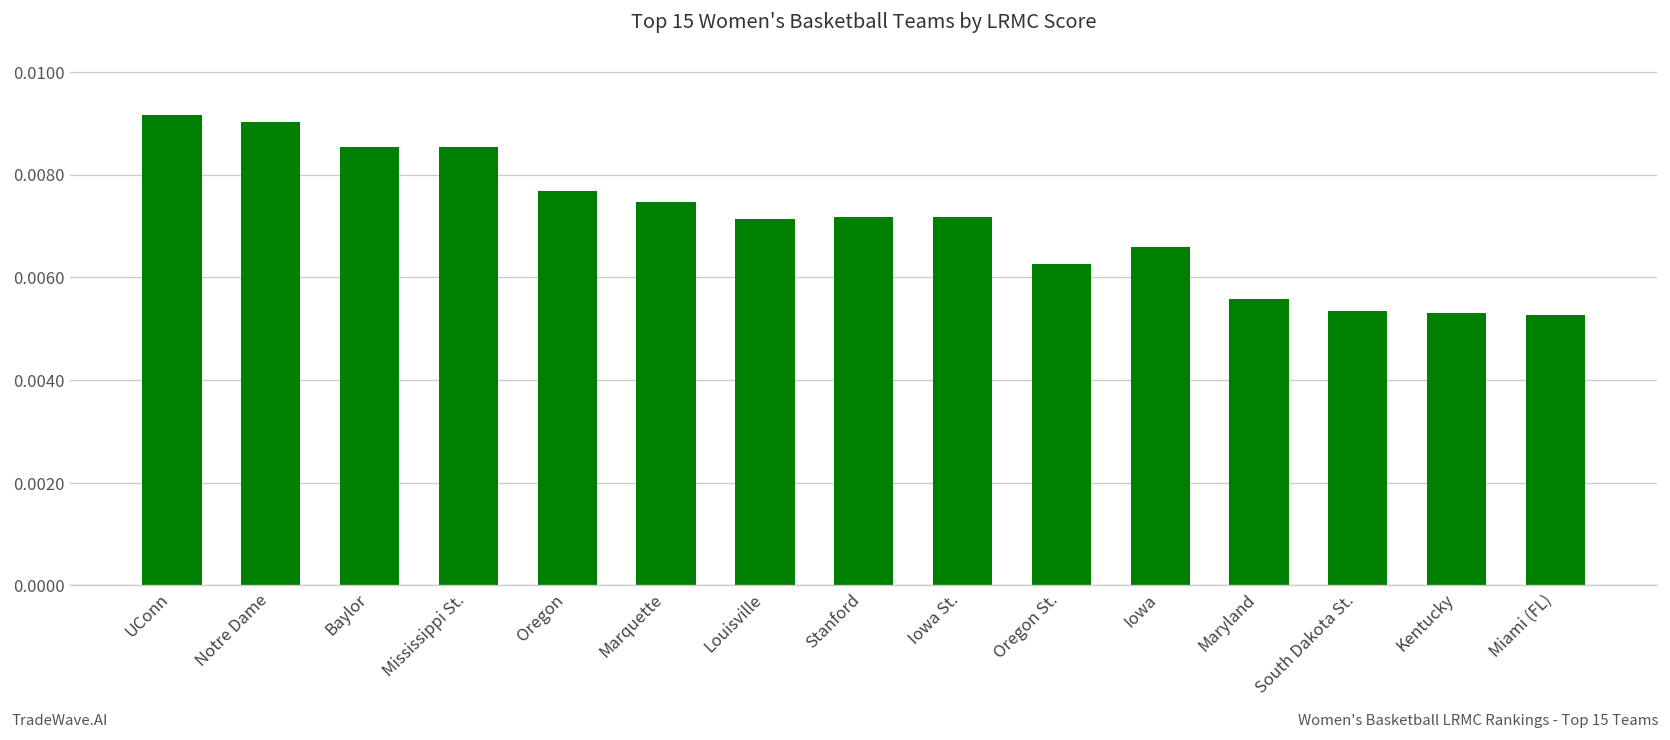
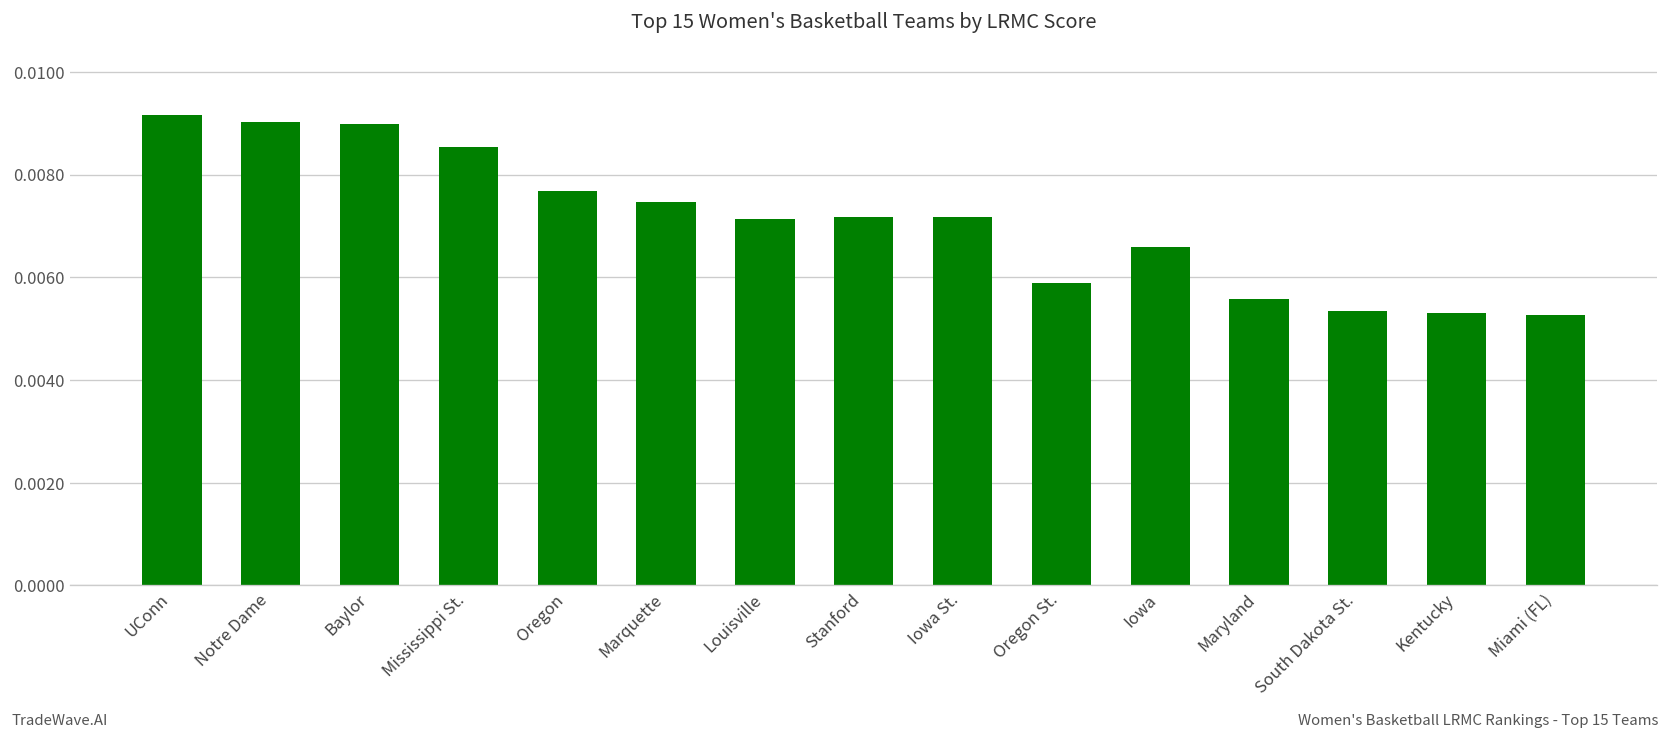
  {
    "UConn": 0.0092,
    "Notre Dame": 0.0090,
-   "Baylor": 0.0085,
+   "Baylor": 0.0090,
    "Mississippi St.": 0.0085,
    "Oregon": 0.0077,
    "Marquette": 0.0075,
    "Louisville": 0.0071,
    "Stanford": 0.0072,
    "Iowa St.": 0.0072,
-   "Oregon St.": 0.0063,
+   "Oregon St.": 0.0059,
    "Iowa": 0.0066,
    "Maryland": 0.0056,
    "South Dakota St.": 0.0053,
    "Kentucky": 0.0053,
    "Miami (FL)": 0.0053
  }
